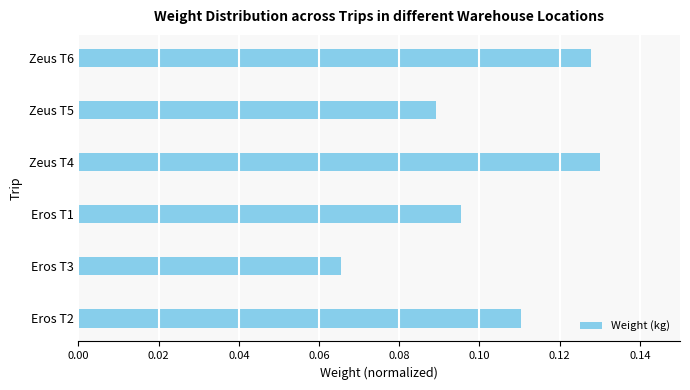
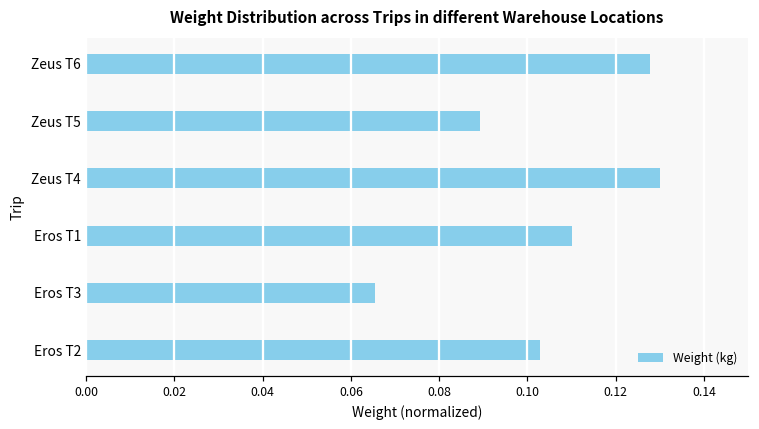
  {
    "Zeus T6": 0.128,
    "Zeus T5": 0.089,
    "Zeus T4": 0.130,
-   "Eros T1": 0.095,
+   "Eros T1": 0.110,
    "Eros T3": 0.066,
-   "Eros T2": 0.110
+   "Eros T2": 0.103
  }
